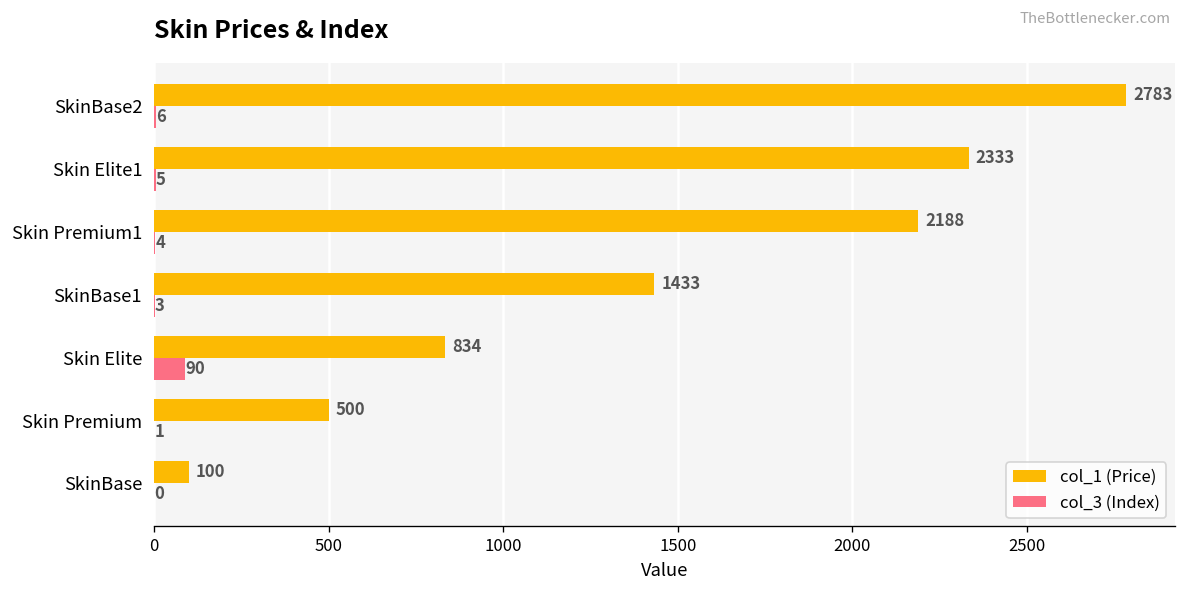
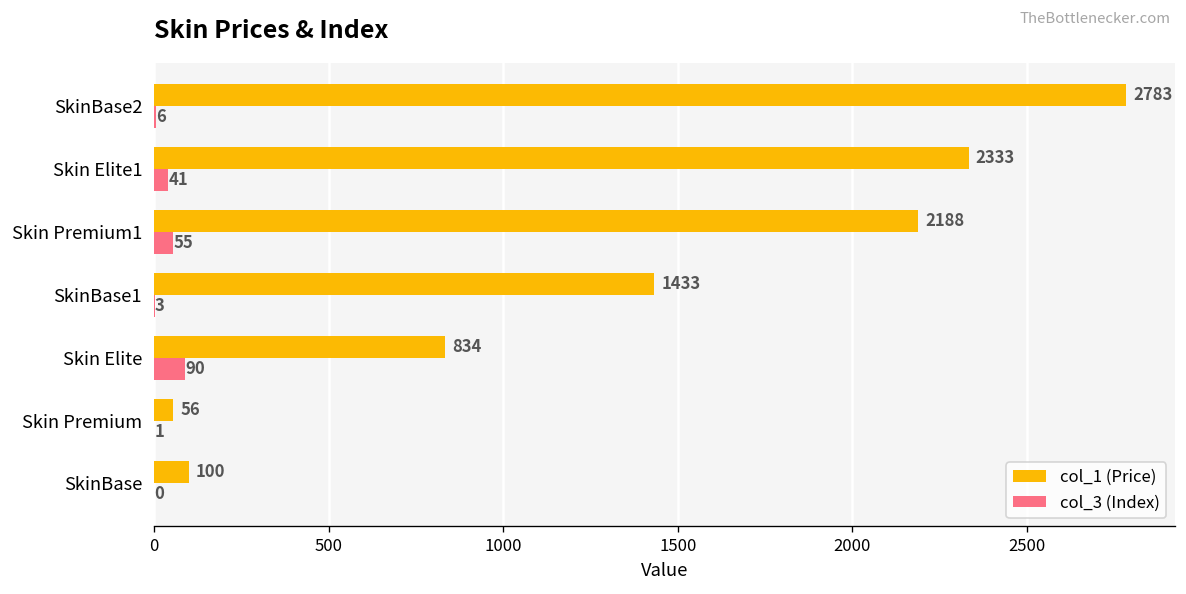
  {
    "col_1 (Price)": {
      "SkinBase2": 2783,
      "Skin Elite1": 2333,
      "Skin Premium1": 2188,
      "SkinBase1": 1433,
      "Skin Elite": 834,
-     "Skin Premium": 500,
+     "Skin Premium": 56,
      "SkinBase": 100
    },
    "col_3 (Index)": {
      "SkinBase2": 6,
-     "Skin Elite1": 5,
-     "Skin Premium1": 4,
+     "Skin Elite1": 41,
+     "Skin Premium1": 55,
      "SkinBase1": 3,
      "Skin Elite": 90,
      "Skin Premium": 1,
      "SkinBase": 0
    }
  }
